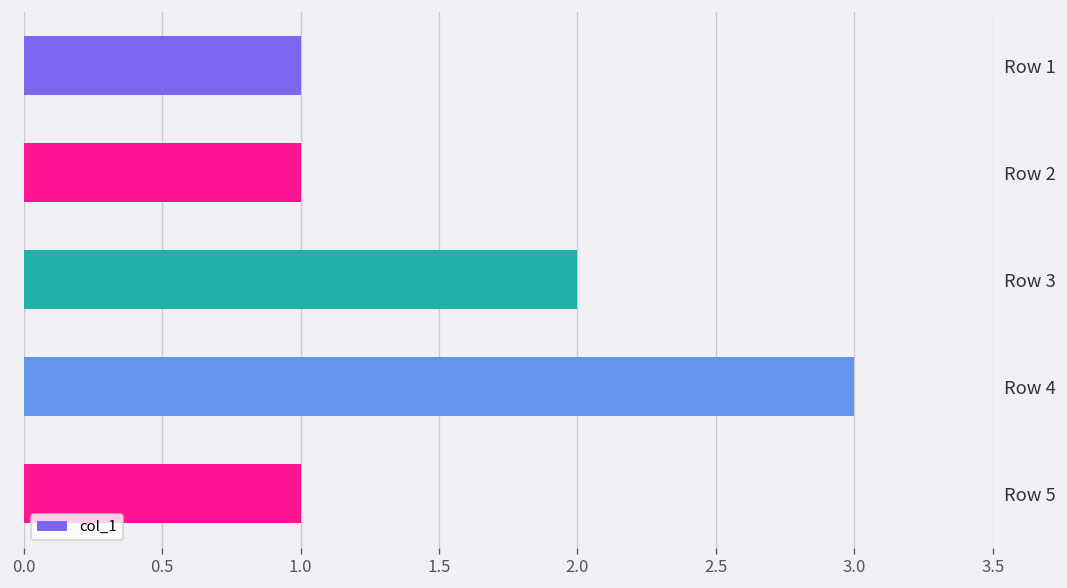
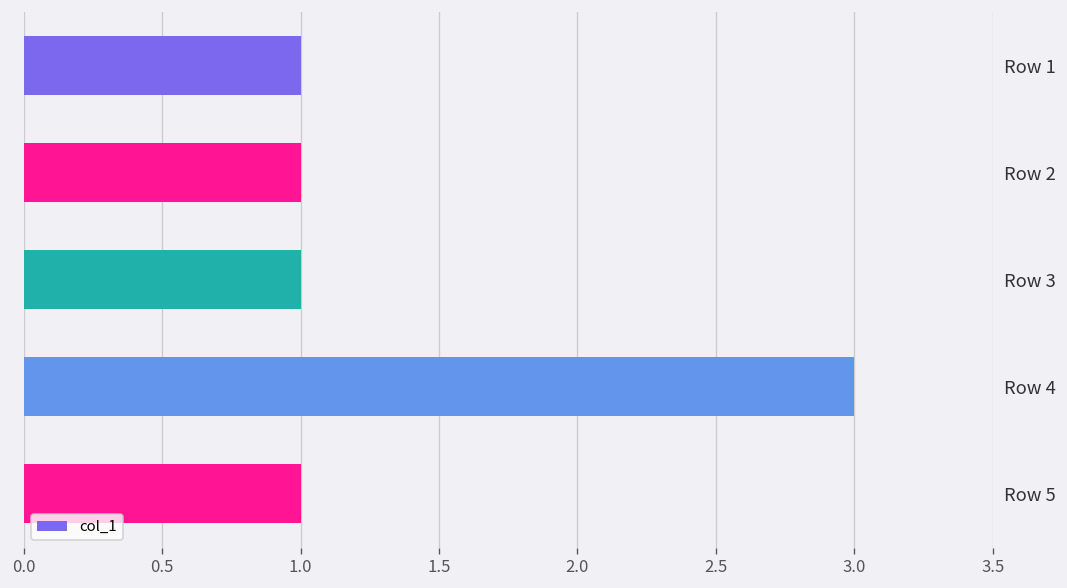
  {
    "Row 1": 1.00,
    "Row 2": 1.00,
-   "Row 3": 2.00,
+   "Row 3": 1.00,
    "Row 4": 3.00,
    "Row 5": 1.00
  }
